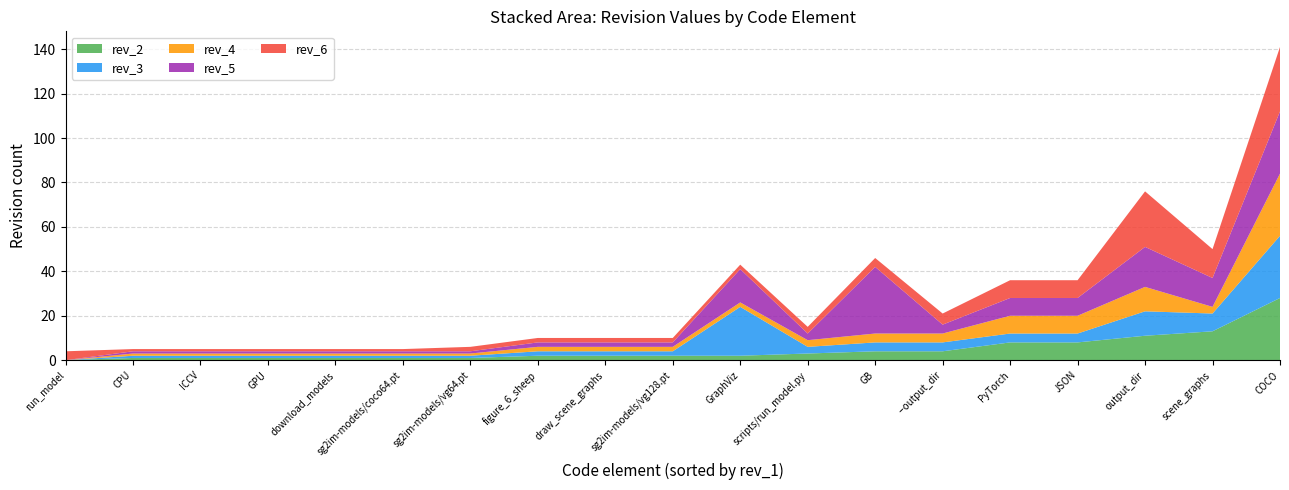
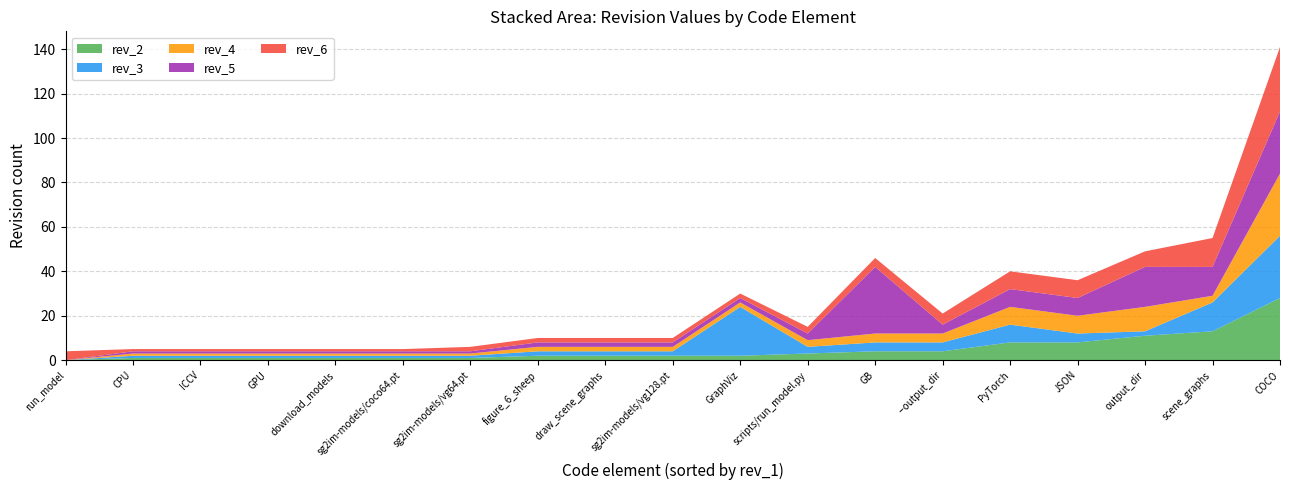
  {
    "rev_2": {
      "figure_6_sheep": 2,
      "draw_scene_graphs": 2,
      "sg2im-models/vg128.pt": 2,
      "GraphViz": 2,
      "scripts/run_model.py": 3,
      "GB": 4,
      "--output_dir": 4,
      "PyTorch": 8,
      "JSON": 8,
      "output_dir": 11,
      "scene_graphs": 13,
      "COCO": 28
    },
    "rev_3": {
      "figure_6_sheep": 2,
      "draw_scene_graphs": 2,
      "sg2im-models/vg128.pt": 2,
      "GraphViz": 22,
      "scripts/run_model.py": 3,
      "GB": 4,
      "--output_dir": 4,
-     "PyTorch": 4,
+     "PyTorch": 8,
      "JSON": 4,
-     "output_dir": 11,
-     "scene_graphs": 8,
+     "output_dir": 2,
+     "scene_graphs": 13,
      "COCO": 28
    },
    "rev_4": {
      "figure_6_sheep": 2,
      "draw_scene_graphs": 2,
      "sg2im-models/vg128.pt": 2,
      "GraphViz": 2,
      "scripts/run_model.py": 3,
      "GB": 4,
      "--output_dir": 4,
      "PyTorch": 8,
      "JSON": 8,
      "output_dir": 11,
      "scene_graphs": 3,
      "COCO": 28
    },
    "rev_5": {
      "figure_6_sheep": 2,
      "draw_scene_graphs": 2,
      "sg2im-models/vg128.pt": 2,
-     "GraphViz": 15,
+     "GraphViz": 2,
      "scripts/run_model.py": 3,
      "GB": 30,
      "--output_dir": 4,
      "PyTorch": 8,
      "JSON": 8,
      "output_dir": 18,
      "scene_graphs": 13,
      "COCO": 28
    },
    "rev_6": {
      "run_model": 4,
      "sg2im-models/vg64.pt": 2,
      "figure_6_sheep": 2,
      "draw_scene_graphs": 2,
      "sg2im-models/vg128.pt": 2,
      "GraphViz": 2,
      "scripts/run_model.py": 3,
      "GB": 4,
      "--output_dir": 5,
      "PyTorch": 8,
      "JSON": 8,
-     "output_dir": 25,
+     "output_dir": 7,
      "scene_graphs": 13,
      "COCO": 29
    }
  }
